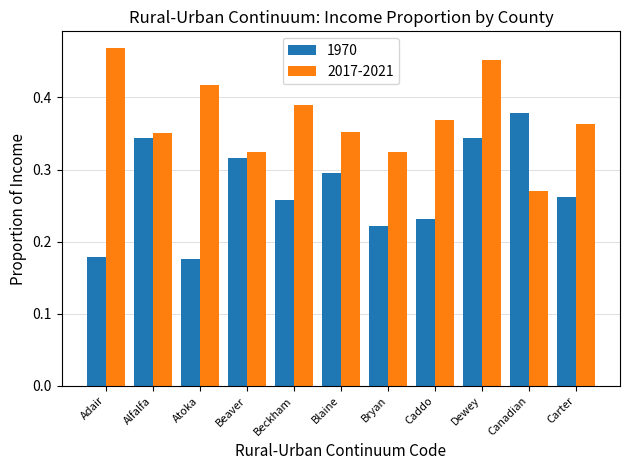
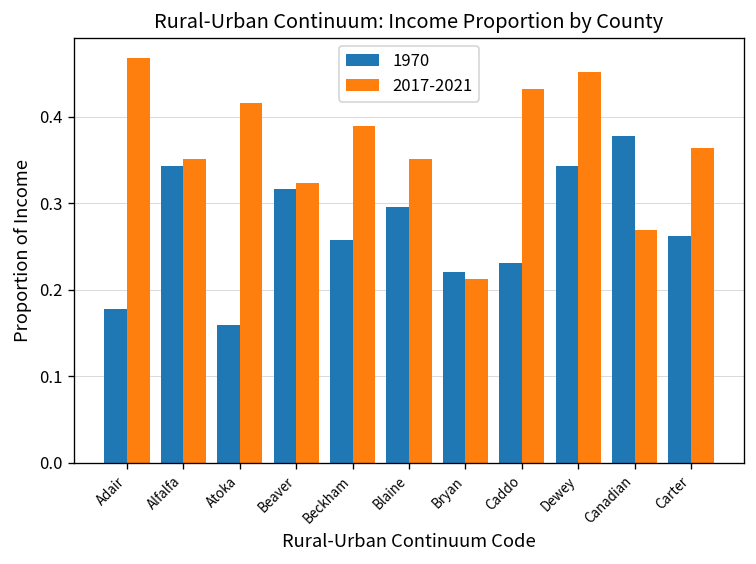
  {
    "1970": {
      "Adair": 0.18,
      "Alfalfa": 0.34,
-     "Atoka": 0.18,
+     "Atoka": 0.16,
      "Beaver": 0.32,
      "Beckham": 0.26,
      "Blaine": 0.30,
      "Bryan": 0.22,
      "Caddo": 0.23,
      "Dewey": 0.34,
      "Canadian": 0.38,
      "Carter": 0.26
    },
    "2017-2021": {
      "Adair": 0.47,
      "Alfalfa": 0.35,
      "Atoka": 0.42,
      "Beaver": 0.32,
      "Beckham": 0.39,
      "Blaine": 0.35,
-     "Bryan": 0.32,
-     "Caddo": 0.37,
+     "Bryan": 0.21,
+     "Caddo": 0.43,
      "Dewey": 0.45,
      "Canadian": 0.27,
      "Carter": 0.36
    }
  }
